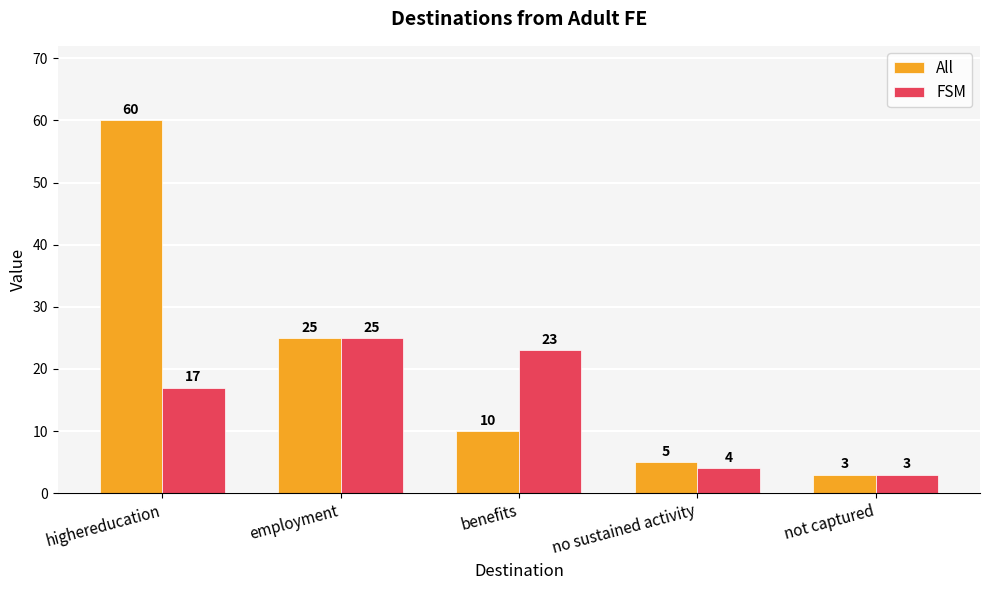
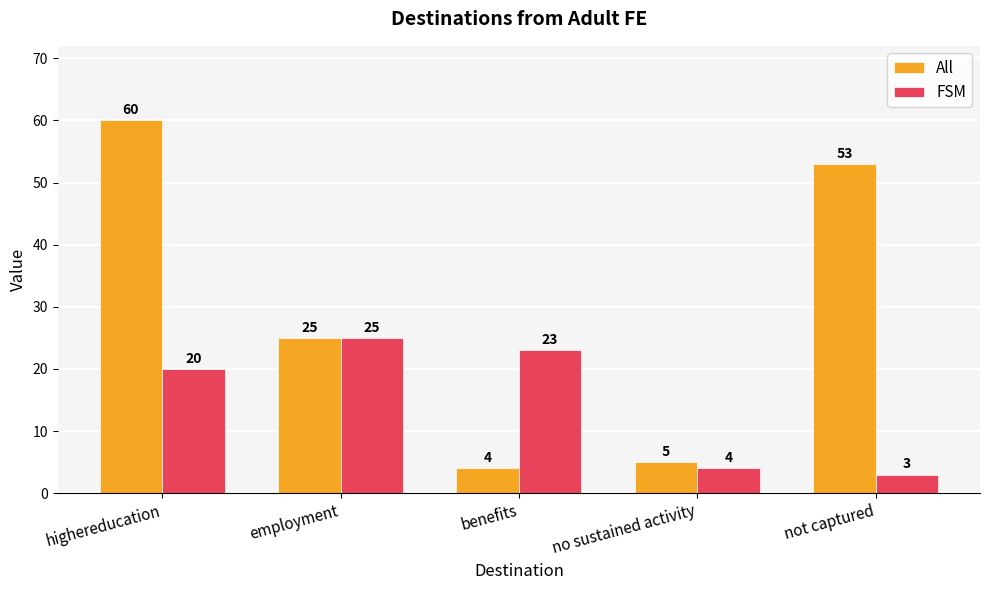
  {
    "All": {
      "highereducation": 60,
      "employment": 25,
-     "benefits": 10,
+     "benefits": 4,
      "no sustained activity": 5,
-     "not captured": 3
+     "not captured": 53
    },
    "FSM": {
-     "highereducation": 17,
+     "highereducation": 20,
      "employment": 25,
      "benefits": 23,
      "no sustained activity": 4,
      "not captured": 3
    }
  }
